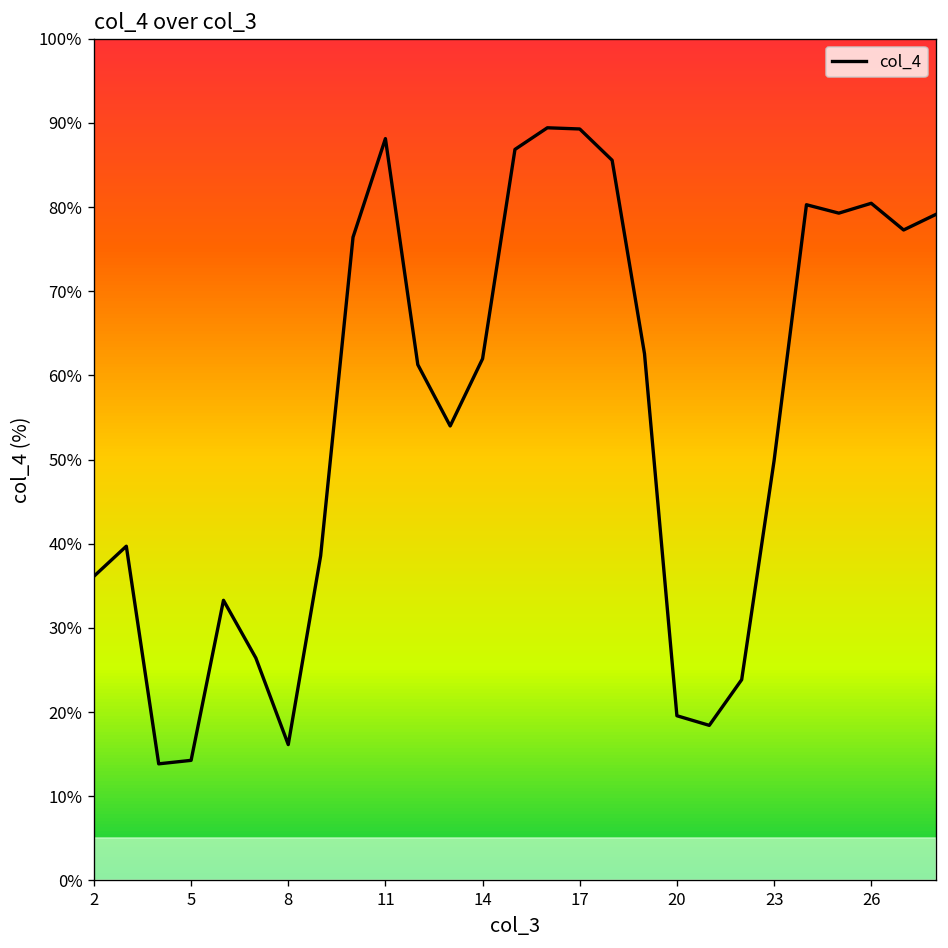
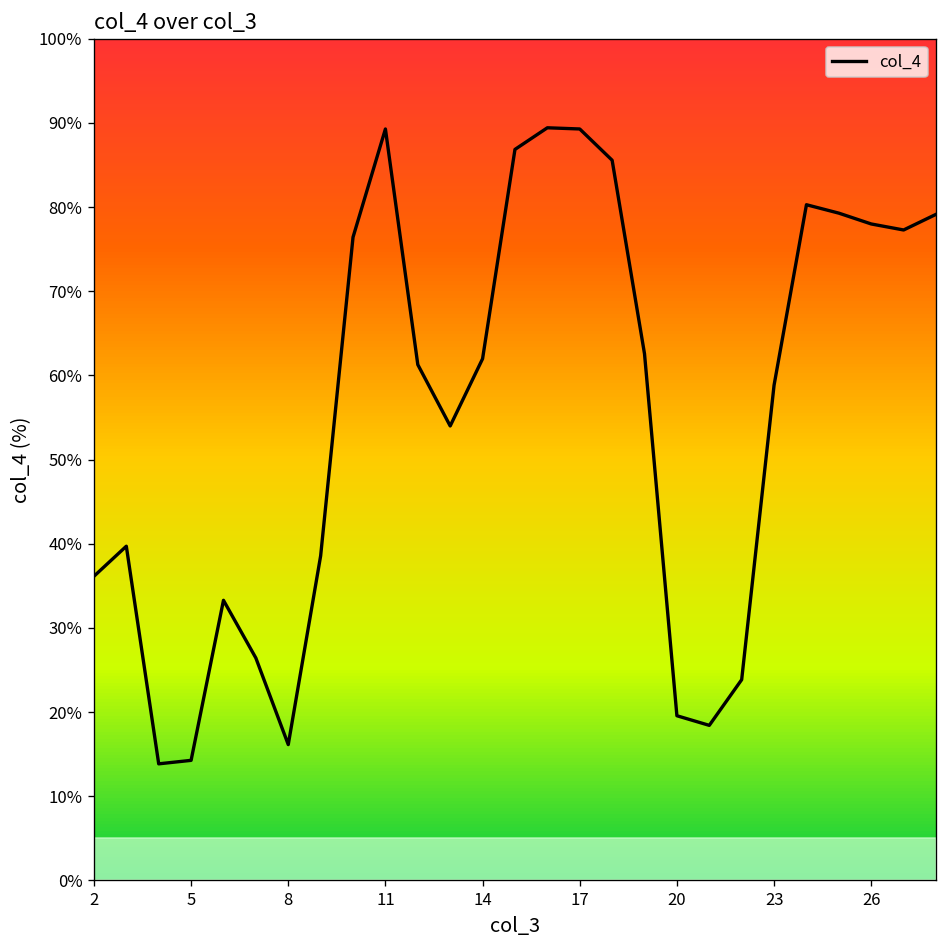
  {
    "2": "36%",
    "5": "14%",
    "8": "16%",
-   "11": "88%",
+   "11": "89%",
    "14": "62%",
    "17": "89%",
    "20": "20%",
-   "23": "50%",
-   "26": "80%"
+   "23": "59%",
+   "26": "78%"
  }
